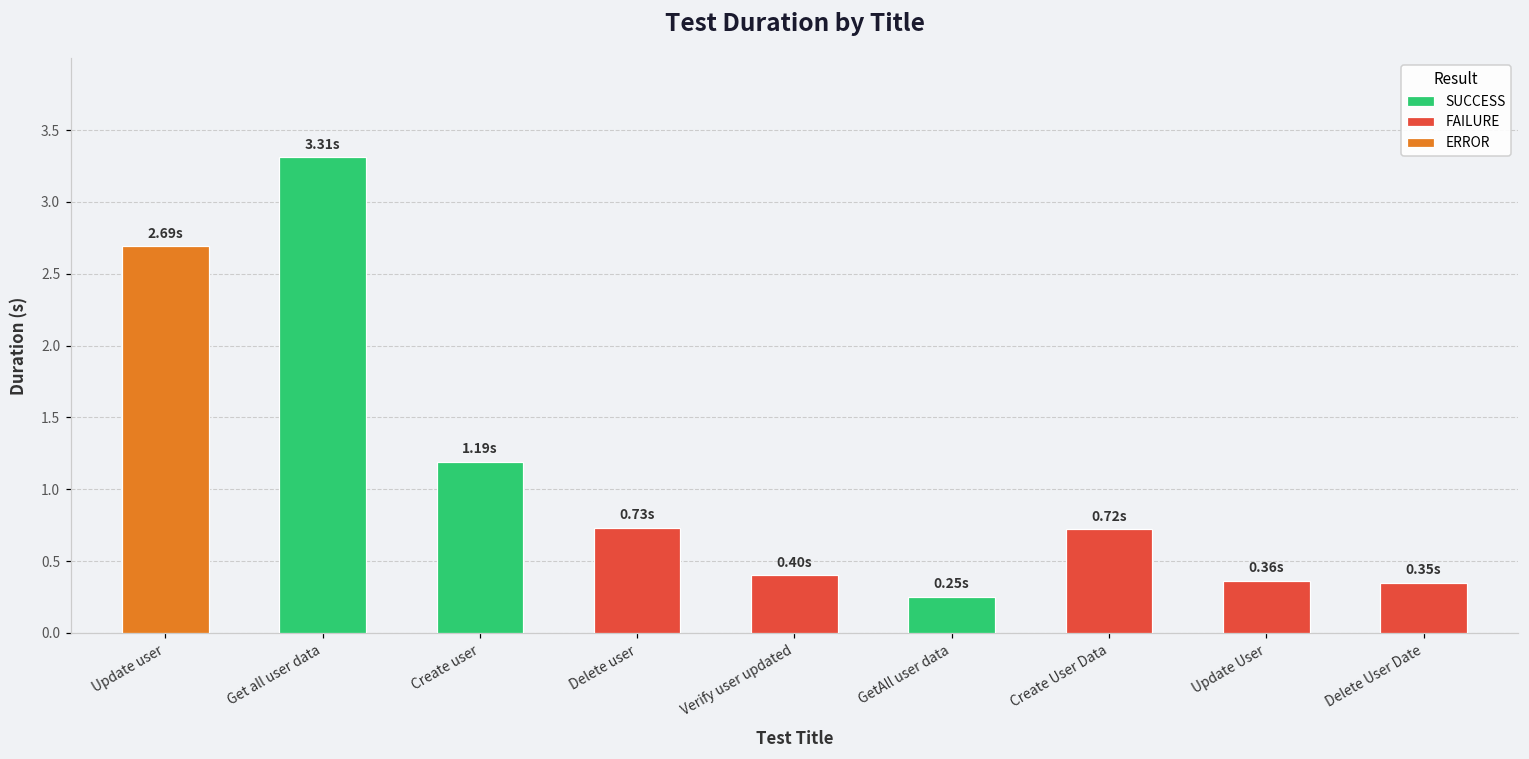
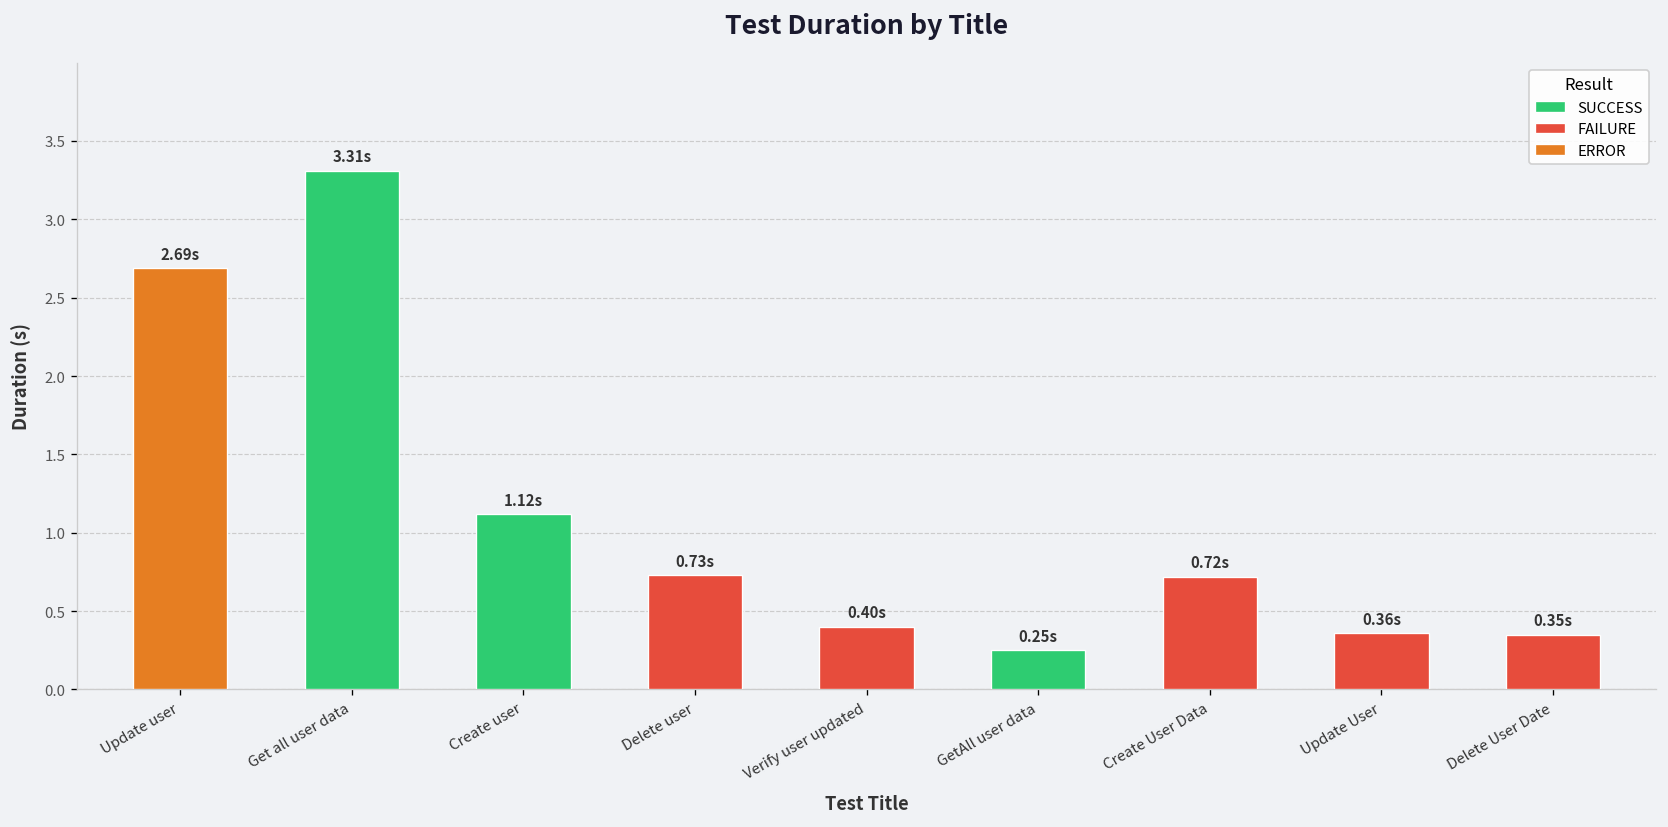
  {
    "SUCCESS": {
      "Get all user data": "3.31s",
-     "Create user": "1.19s",
+     "Create user": "1.12s",
      "GetAll user data": "0.25s"
    }
  }
